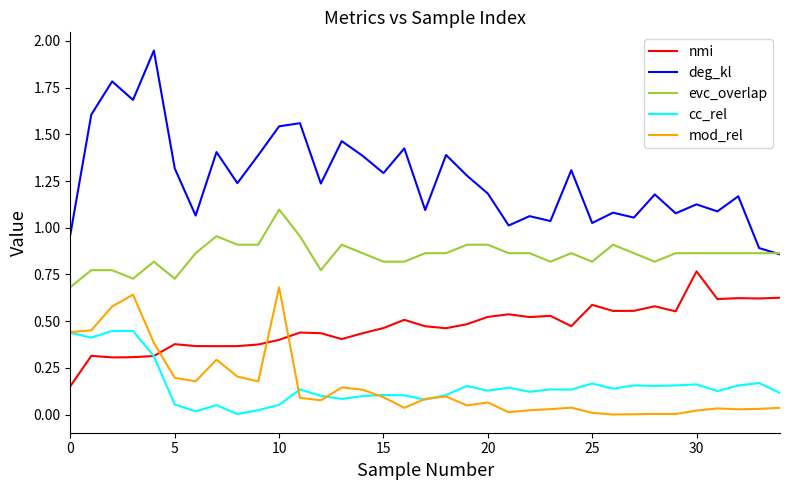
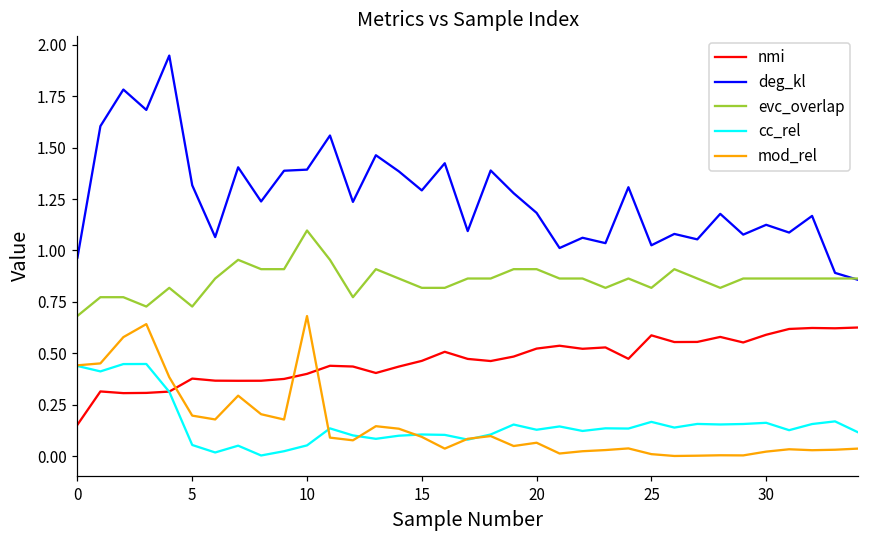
  {
    "nmi": {
      "0": 0.15,
      "5": 0.38,
      "10": 0.40,
      "15": 0.46,
      "20": 0.52,
      "25": 0.59,
-     "30": 0.77
+     "30": 0.59
    },
    "deg_kl": {
      "0": 0.97,
      "5": 1.32,
-     "10": 1.54,
+     "10": 1.39,
      "15": 1.29,
      "20": 1.18,
      "25": 1.03,
      "30": 1.12
    },
    "evc_overlap": {
      "0": 0.68,
      "5": 0.73,
      "10": 1.10,
      "15": 0.82,
      "20": 0.91,
      "25": 0.82,
      "30": 0.86
    },
    "cc_rel": {
      "5": 0.05,
      "10": 0.05,
      "20": 0.13,
      "25": 0.17,
      "30": 0.16
    },
    "mod_rel": {
      "5": 0.20,
      "10": 0.68,
      "20": 0.06,
      "25": 0.01,
      "30": 0.02
    }
  }
